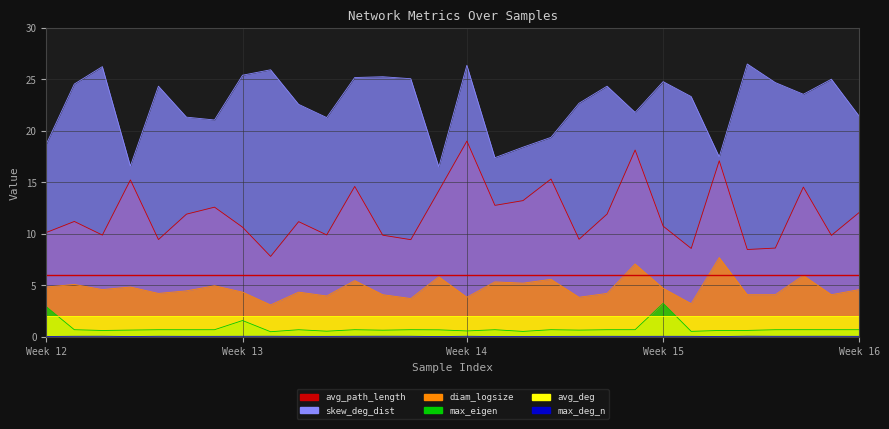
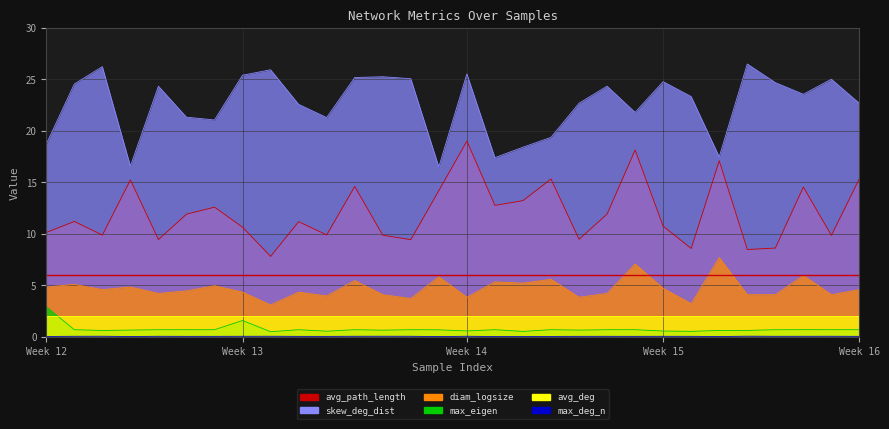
  {
    "avg_path_length": {
      "Week 12": 10.1,
      "Week 13": 10.7,
      "Week 14": 19.0,
      "Week 15": 10.7,
-     "Week 16": 12.1
+     "Week 16": 15.4
    },
    "skew_deg_dist": {
      "Week 12": 18.7,
      "Week 13": 25.4,
-     "Week 14": 26.4,
+     "Week 14": 25.5,
      "Week 15": 24.8,
-     "Week 16": 21.4
+     "Week 16": 22.7
    },
    "diam_logsize": {
      "Week 12": 4.8,
      "Week 13": 4.3,
      "Week 14": 3.9,
      "Week 15": 4.7,
      "Week 16": 4.6
    },
    "max_eigen": {
      "Week 12": 2.9,
      "Week 13": 1.6,
      "Week 14": 0.6,
-     "Week 15": 3.3,
+     "Week 15": 0.6,
      "Week 16": 0.7
    },
    "avg_deg": {
      "Week 12": 2.0,
      "Week 13": 2.0,
      "Week 14": 2.0,
      "Week 15": 2.0,
      "Week 16": 2.0
    },
    "max_deg_n": {
      "Week 12": 0.0,
      "Week 13": 0.1,
      "Week 14": 0.1,
      "Week 15": 0.1,
      "Week 16": 0.1
    }
  }
